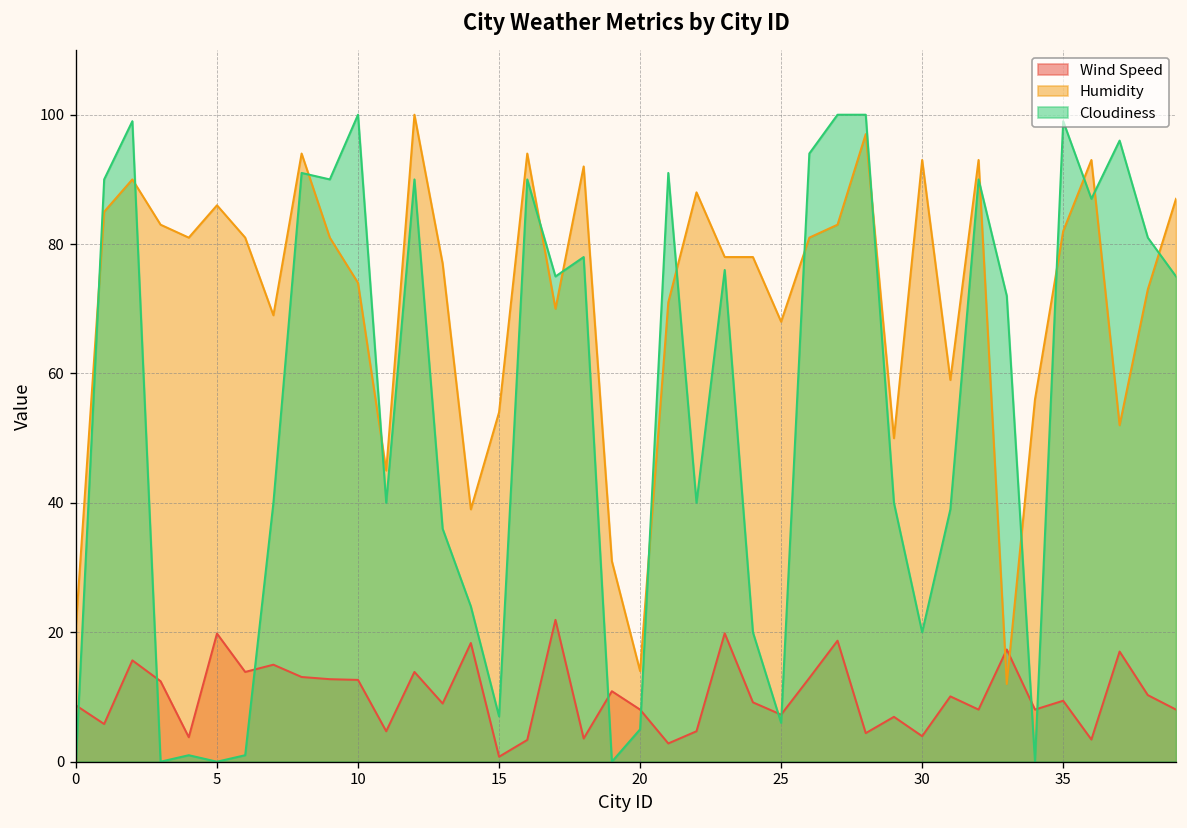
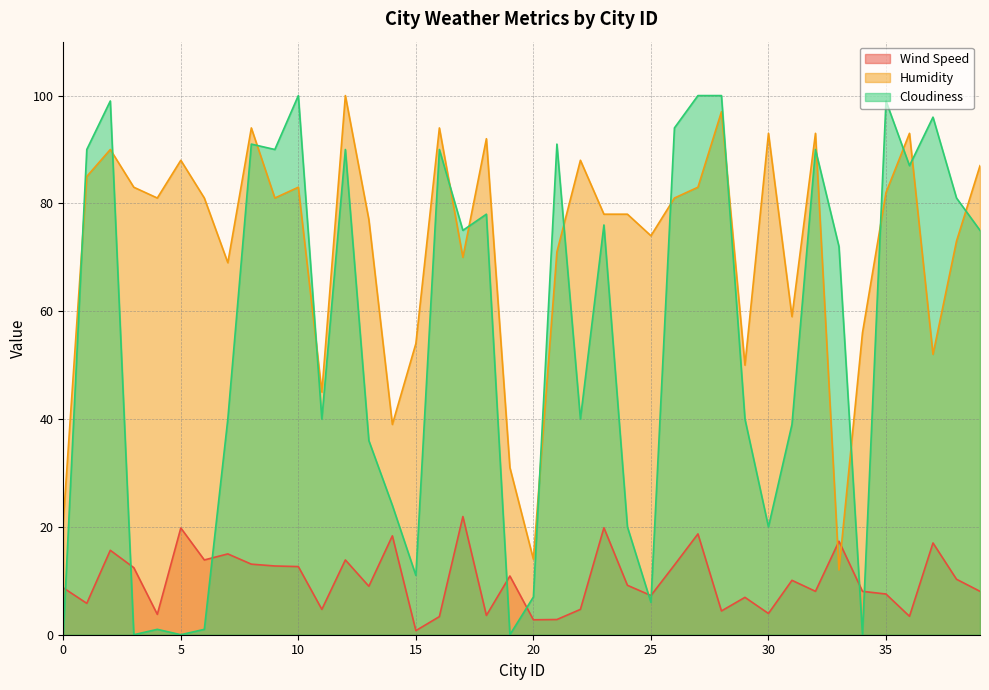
  {
    "Wind Speed": {
      "0": 9,
      "5": 20,
      "10": 13,
      "15": 1,
-     "20": 8,
+     "20": 3,
      "25": 7,
      "30": 4,
-     "35": 9
+     "35": 8
    },
    "Humidity": {
      "0": 21,
-     "5": 86,
-     "10": 74,
+     "5": 88,
+     "10": 83,
      "15": 54,
      "20": 14,
-     "25": 68,
+     "25": 74,
      "30": 93,
      "35": 82
    },
    "Cloudiness": {
      "0": 0,
      "5": 0,
      "10": 100,
-     "15": 7,
-     "20": 5,
+     "15": 11,
+     "20": 7,
      "25": 6,
      "30": 20
    }
  }
